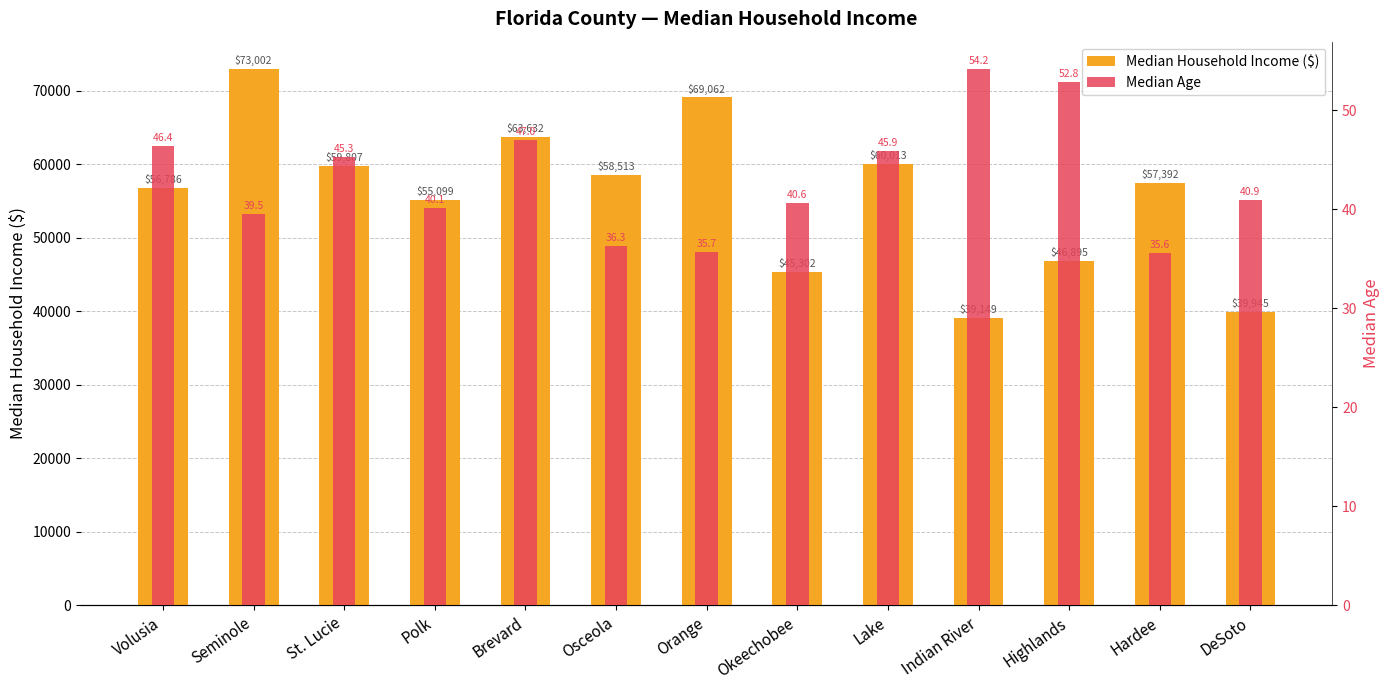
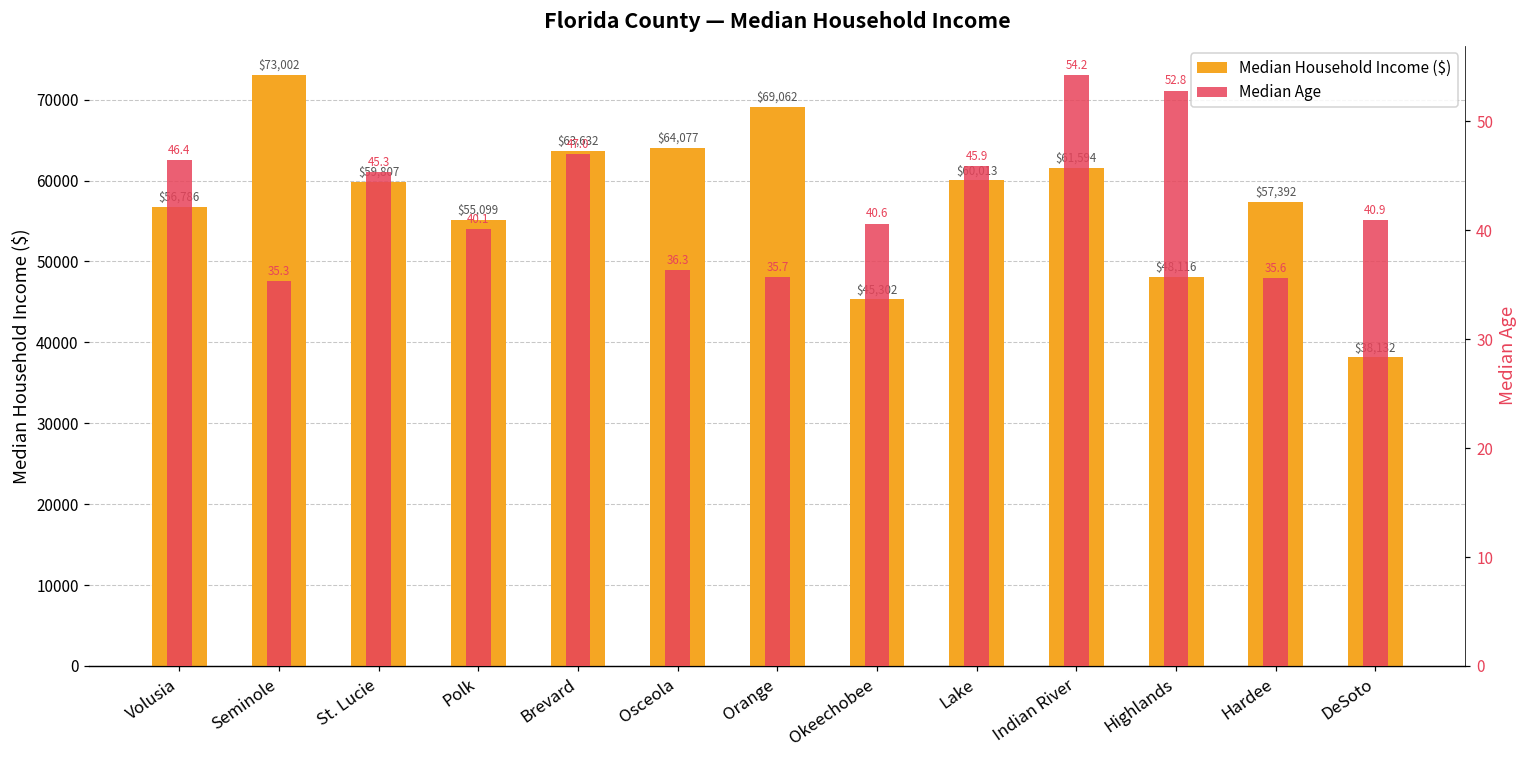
  {
    "Median Household Income ($)": {
      "Volusia": "$56,786",
      "Seminole": "$73,002",
      "St. Lucie": "$59,807",
      "Polk": "$55,099",
-     "Osceola": "$58,513",
+     "Osceola": "$64,077",
      "Orange": "$69,062",
      "Okeechobee": "$45,302",
      "Lake": "$60,013",
-     "Indian River": "$39,149",
-     "Highlands": "$46,895",
+     "Indian River": "$61,594",
+     "Highlands": "$48,116",
      "Hardee": "$57,392",
-     "DeSoto": "$39,945"
+     "DeSoto": "$38,132"
    },
    "Median Age": {
      "Volusia": "46.4",
-     "Seminole": "39.5",
+     "Seminole": "35.3",
      "Osceola": "36.3",
      "Orange": "35.7",
      "Okeechobee": "40.6",
      "Lake": "45.9",
      "Indian River": "54.2",
      "Highlands": "52.8",
      "Hardee": "35.6",
      "DeSoto": "40.9"
    }
  }
